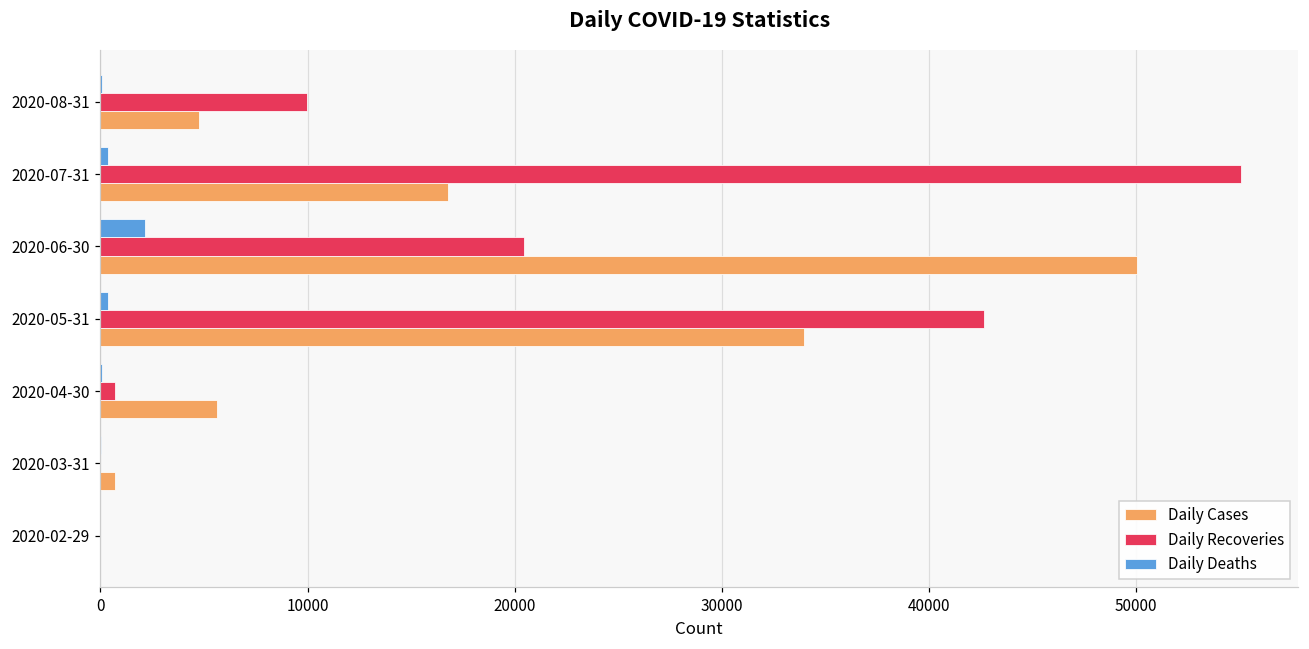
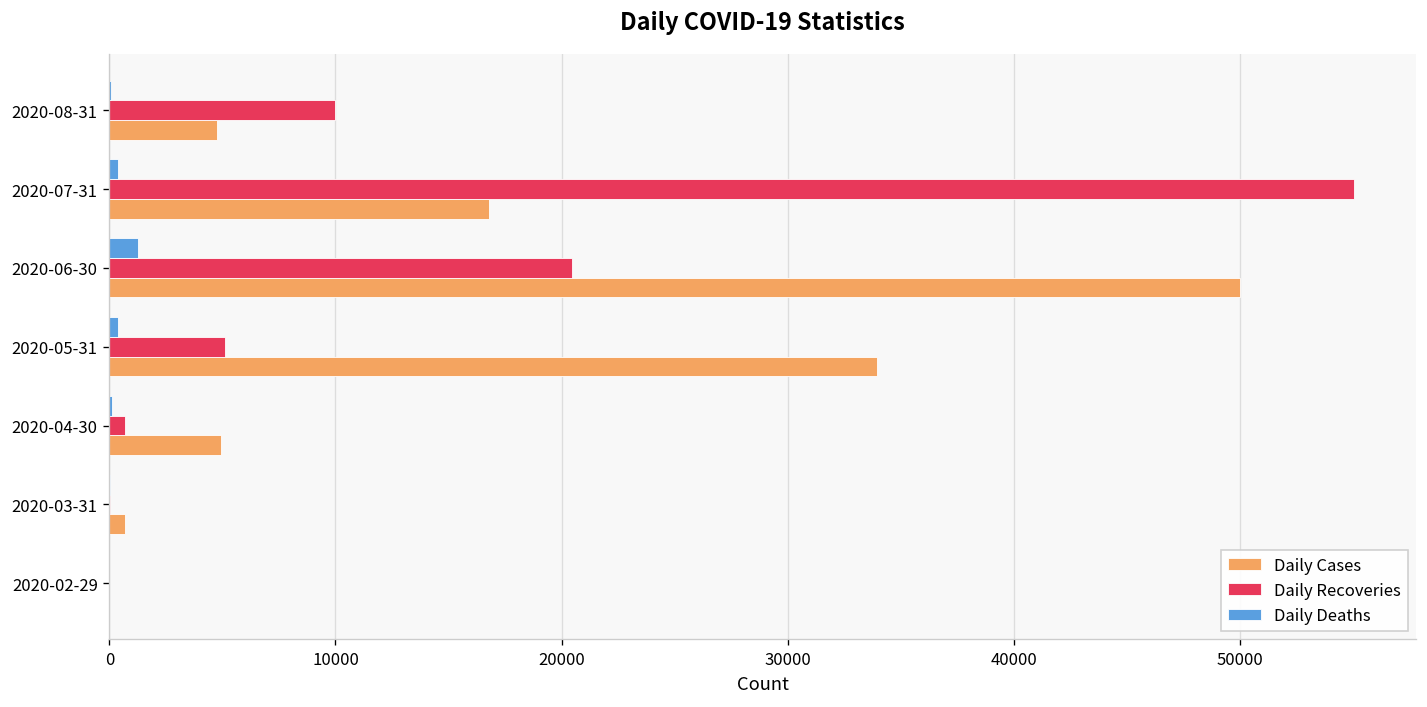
  {
    "Daily Cases": {
      "2020-08-31": 4700,
      "2020-07-31": 16800,
      "2020-06-30": 50000,
      "2020-05-31": 33900,
-     "2020-04-30": 5600,
+     "2020-04-30": 4900,
      "2020-03-31": 700,
      "2020-02-29": 0
    },
    "Daily Recoveries": {
      "2020-08-31": 10000,
      "2020-07-31": 55100,
      "2020-06-30": 20500,
-     "2020-05-31": 42700,
+     "2020-05-31": 5100,
      "2020-04-30": 700,
      "2020-02-29": 0
    },
    "Daily Deaths": {
      "2020-07-31": 400,
-     "2020-06-30": 2100,
+     "2020-06-30": 1300,
      "2020-05-31": 400,
      "2020-02-29": 0
    }
  }
